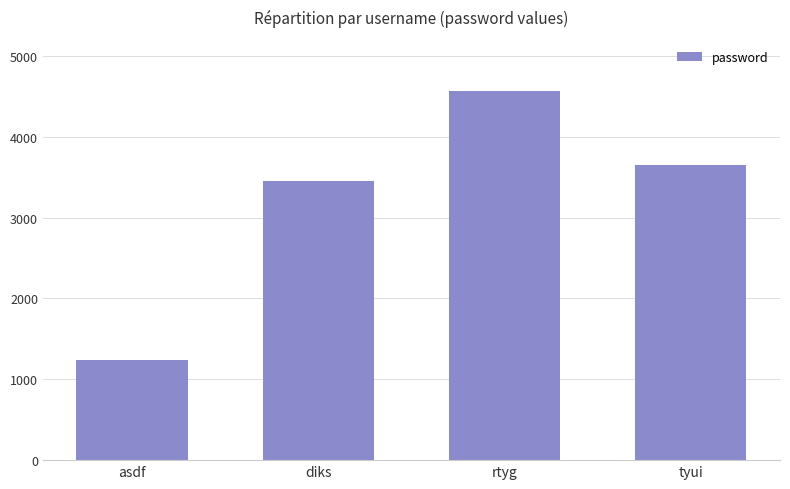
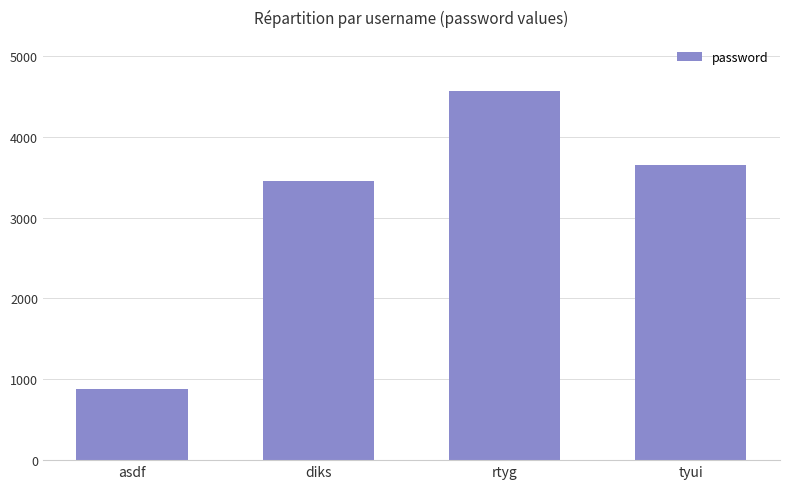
  {
-   "asdf": 1200,
+   "asdf": 900,
    "diks": 3500,
    "rtyg": 4600,
    "tyui": 3600
  }
